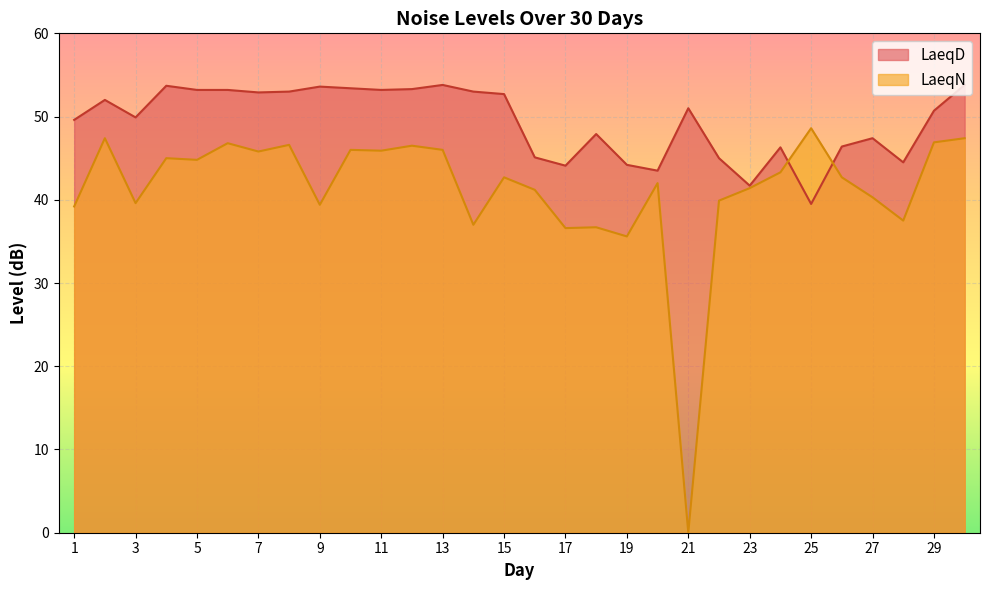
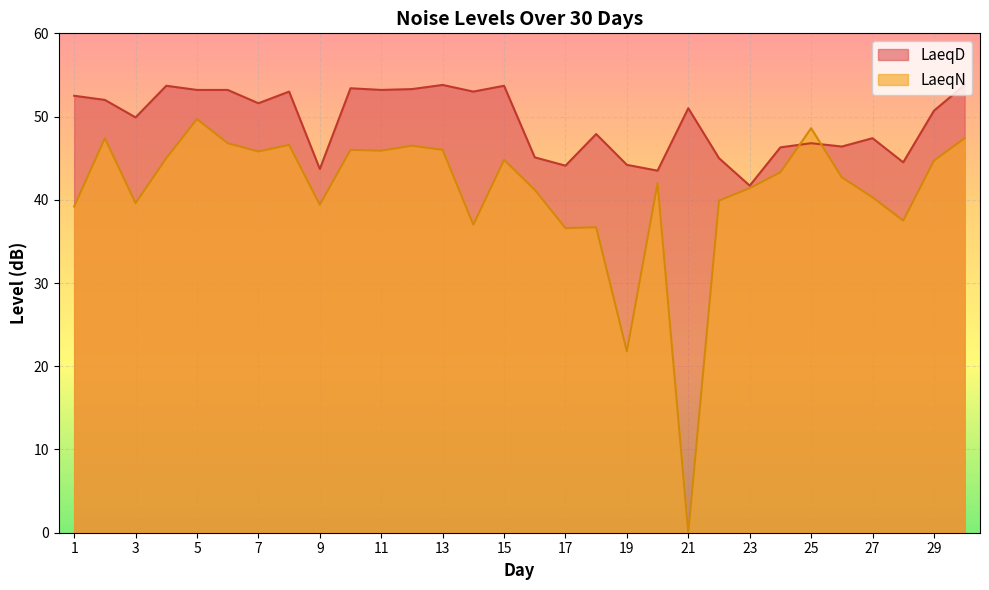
  {
    "LaeqD": {
-     "1": 50,
+     "1": 53,
      "3": 50,
      "5": 53,
-     "7": 53,
-     "9": 54,
+     "7": 52,
+     "9": 44,
      "11": 53,
      "13": 54,
-     "15": 53,
+     "15": 54,
      "17": 44,
      "19": 44,
      "21": 51,
-     "25": 40,
+     "25": 47,
      "27": 47,
      "29": 51
    },
    "LaeqN": {
      "1": 39,
      "3": 40,
-     "5": 45,
+     "5": 50,
      "7": 46,
      "9": 39,
      "11": 46,
      "13": 46,
-     "15": 43,
+     "15": 45,
      "17": 37,
-     "19": 36,
+     "19": 22,
      "21": 0,
      "25": 49,
      "27": 40,
-     "29": 47
+     "29": 45
    }
  }
